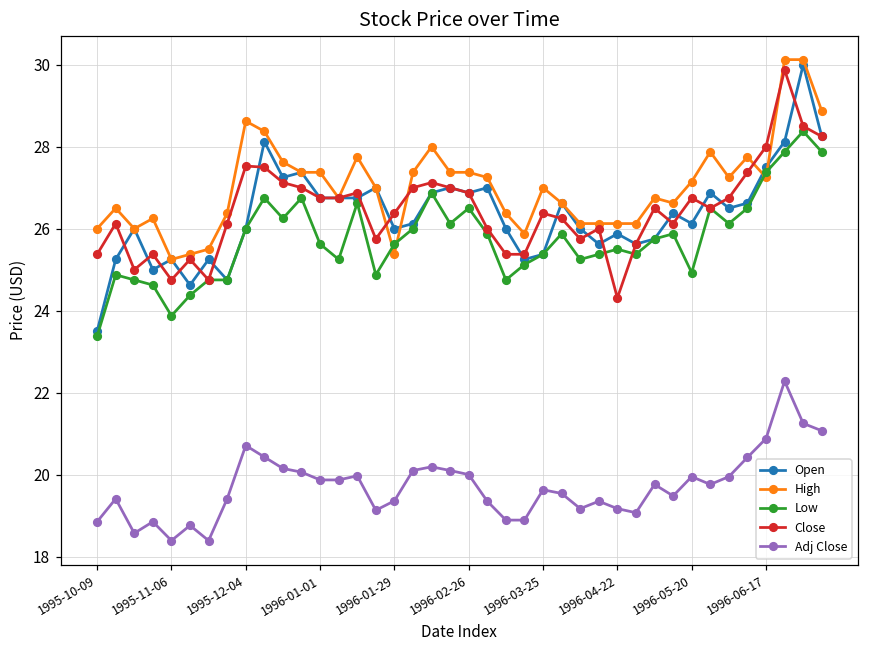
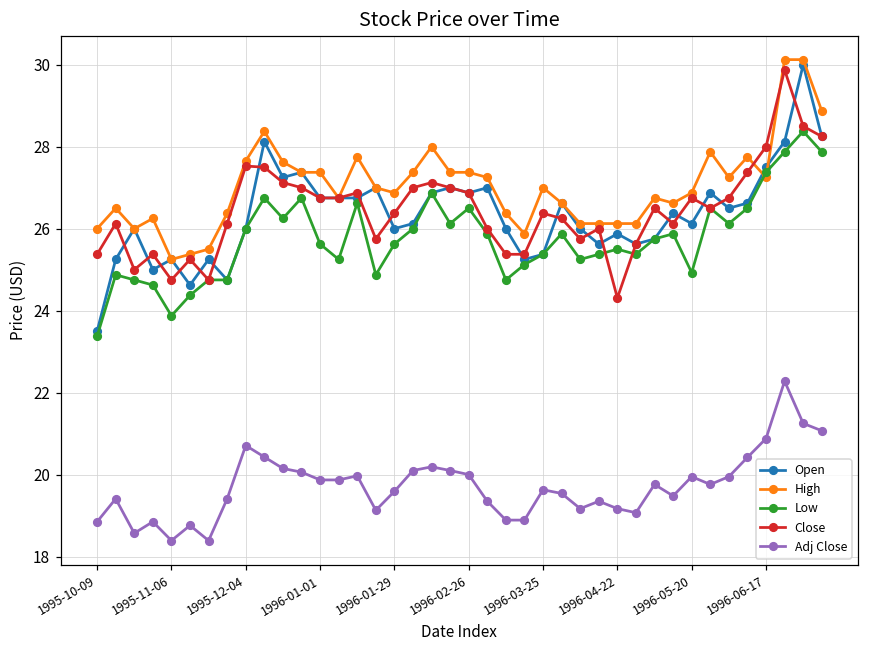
  {
    "Open": {
      "1995-10-09": 23.5,
      "1996-01-29": 26.0,
      "1996-04-22": 25.9,
      "1996-05-20": 26.1,
      "1996-06-17": 27.5
    },
    "High": {
      "1995-10-09": 26.0,
-     "1995-12-04": 28.6,
+     "1995-12-04": 27.7,
      "1996-01-01": 27.4,
-     "1996-01-29": 25.4,
+     "1996-01-29": 26.9,
      "1996-02-26": 27.4,
      "1996-03-25": 27.0,
      "1996-04-22": 26.1,
-     "1996-05-20": 27.1,
+     "1996-05-20": 26.9,
      "1996-06-17": 27.3
    },
    "Low": {
      "1995-10-09": 23.4,
      "1995-11-06": 23.9,
      "1996-01-01": 25.6,
      "1996-01-29": 25.6,
      "1996-02-26": 26.5,
      "1996-04-22": 25.5,
      "1996-05-20": 24.9,
      "1996-06-17": 27.4
    },
    "Close": {
      "1995-10-09": 25.4,
      "1995-11-06": 24.8,
      "1995-12-04": 27.5,
      "1996-01-29": 26.4,
      "1996-03-25": 26.4,
      "1996-04-22": 24.3,
      "1996-05-20": 26.8,
      "1996-06-17": 28.0
    },
    "Adj Close": {
      "1995-10-09": 18.9,
      "1995-11-06": 18.4,
      "1995-12-04": 20.7,
      "1996-01-01": 19.9,
-     "1996-01-29": 19.4,
+     "1996-01-29": 19.6,
      "1996-02-26": 20.0,
      "1996-03-25": 19.6,
      "1996-04-22": 19.2,
      "1996-05-20": 20.0,
      "1996-06-17": 20.9
    }
  }
